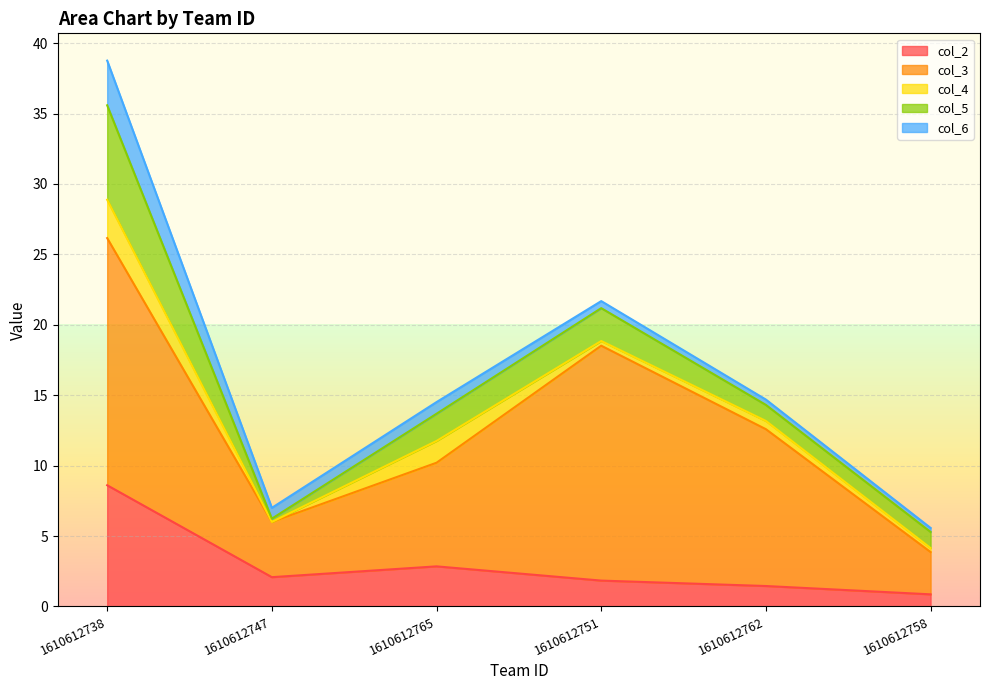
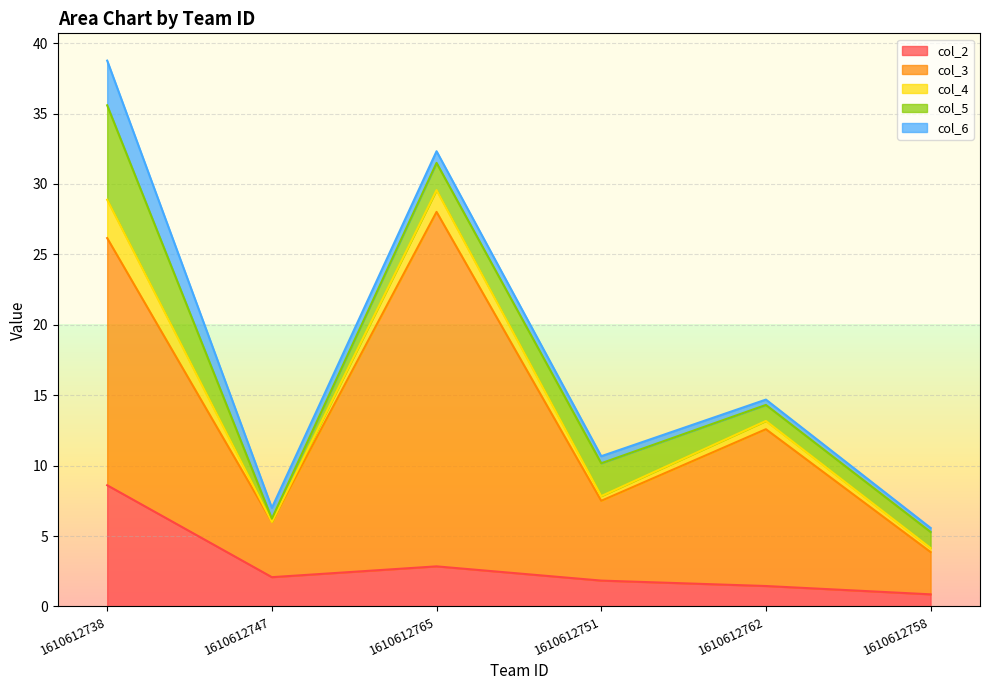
  {
    "col_2": {
      "1610612738": 8.6,
      "1610612747": 2.1,
      "1610612765": 2.8,
      "1610612751": 1.8,
      "1610612762": 1.4,
      "1610612758": 0.9
    },
    "col_3": {
      "1610612738": 17.6,
-     "1610612765": 7.4,
-     "1610612751": 16.7,
+     "1610612765": 25.2,
+     "1610612751": 5.7,
      "1610612762": 11.1,
      "1610612758": 3.0
    },
    "col_4": {
      "1610612738": 2.7,
      "1610612765": 1.5,
      "1610612751": 0.3,
      "1610612762": 0.6,
      "1610612758": 0.3
    },
    "col_5": {
      "1610612738": 6.7,
      "1610612747": 0.2,
      "1610612765": 1.9,
      "1610612751": 2.3,
      "1610612762": 1.1,
      "1610612758": 1.1
    },
    "col_6": {
      "1610612738": 3.2,
      "1610612747": 0.8,
      "1610612765": 0.8,
      "1610612751": 0.5,
      "1610612762": 0.4,
      "1610612758": 0.3
    }
  }
